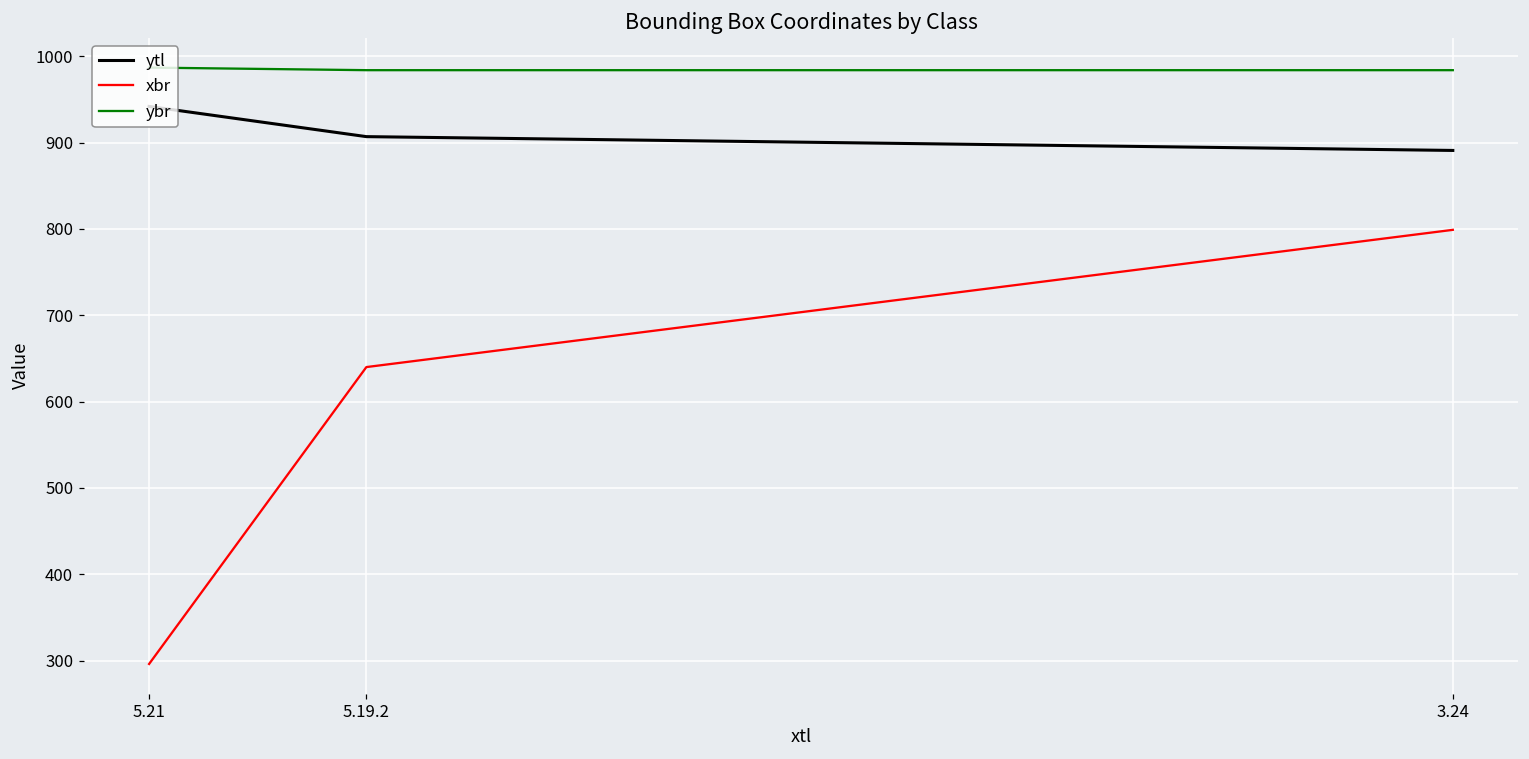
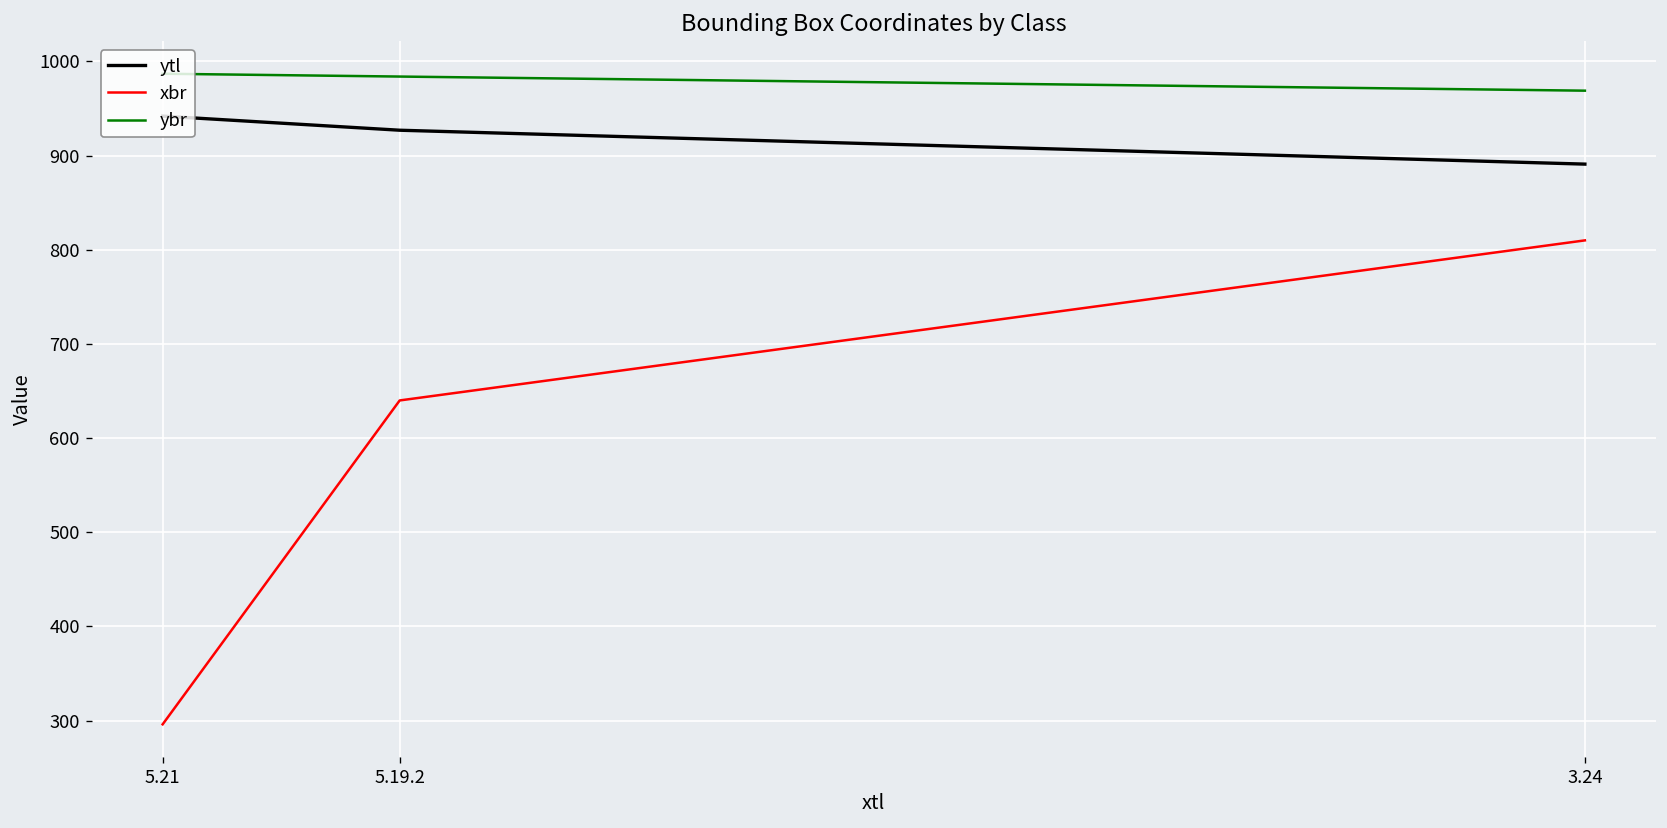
  {
    "ytl": {
-     "5.19.2": 910,
+     "5.19.2": 930,
      "3.24": 890
    },
    "xbr": {
      "5.21": 300,
      "5.19.2": 640,
-     "3.24": 800
+     "3.24": 810
    },
    "ybr": {
      "5.19.2": 980,
-     "3.24": 980
+     "3.24": 970
    }
  }
